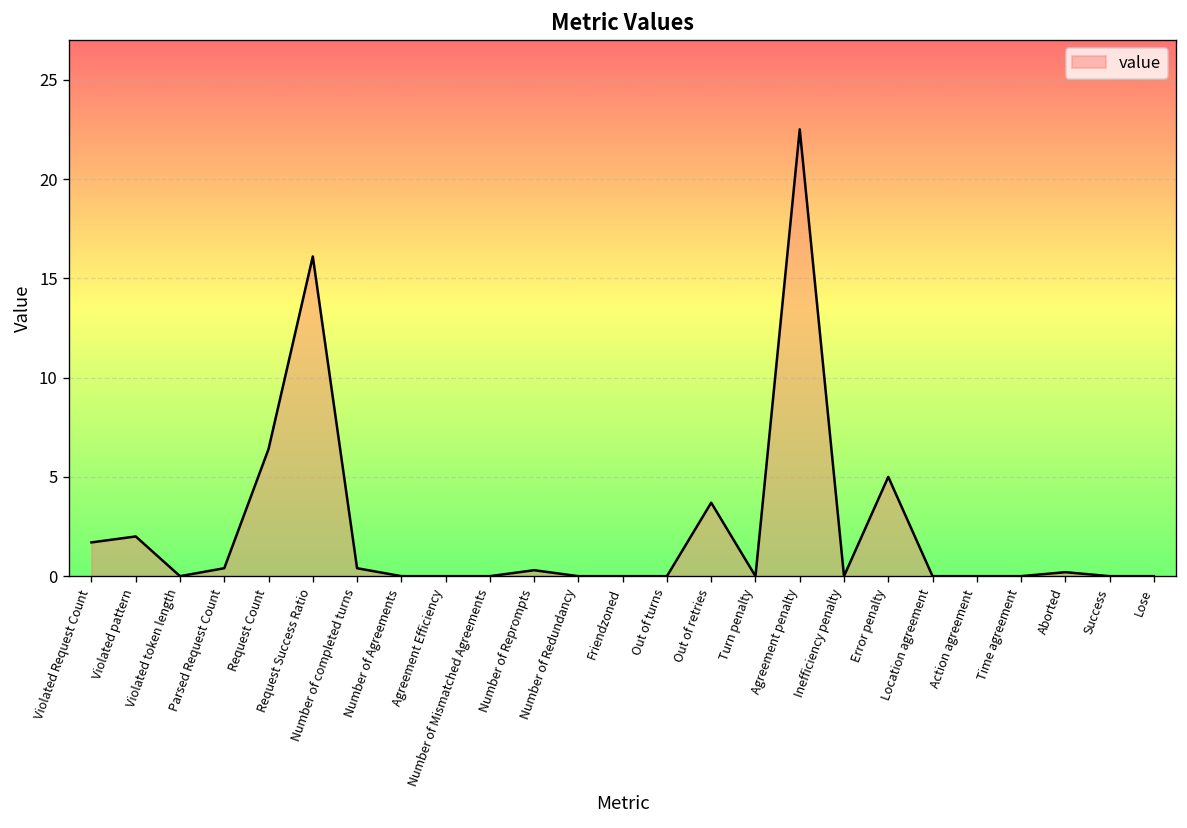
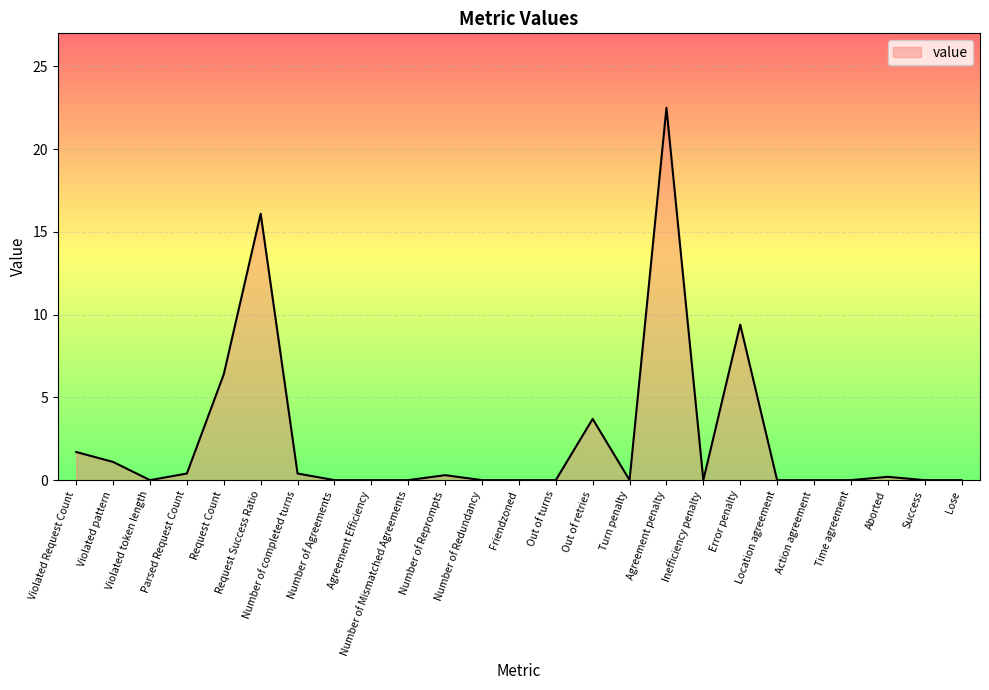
  {
    "Violated Request Count": 1.7,
-   "Violated pattern": 2.0,
+   "Violated pattern": 1.1,
    "Violated token length": 0.0,
    "Parsed Request Count": 0.4,
    "Request Count": 6.4,
    "Request Success Ratio": 16.1,
    "Number of completed turns": 0.4,
    "Number of Agreements": 0.0,
    "Agreement Efficiency": 0.0,
    "Number of Mismatched Agreements": 0.0,
    "Number of Reprompts": 0.3,
    "Number of Redundancy": 0.0,
    "Friendzoned": 0.0,
    "Out of turns": 0.0,
    "Out of retries": 3.7,
    "Turn penalty": 0.0,
    "Agreement penalty": 22.5,
    "Inefficiency penalty": 0.0,
-   "Error penalty": 5.0,
+   "Error penalty": 9.4,
    "Location agreement": 0.0,
    "Action agreement": 0.0,
    "Time agreement": 0.0,
    "Aborted": 0.2,
    "Success": 0.0,
    "Lose": 0.0
  }
